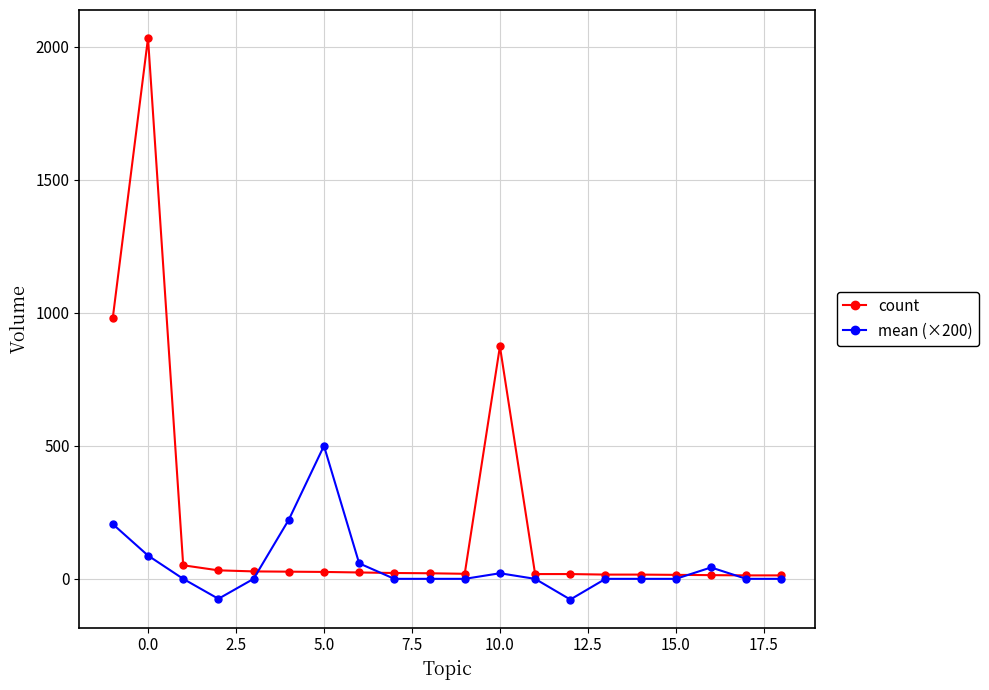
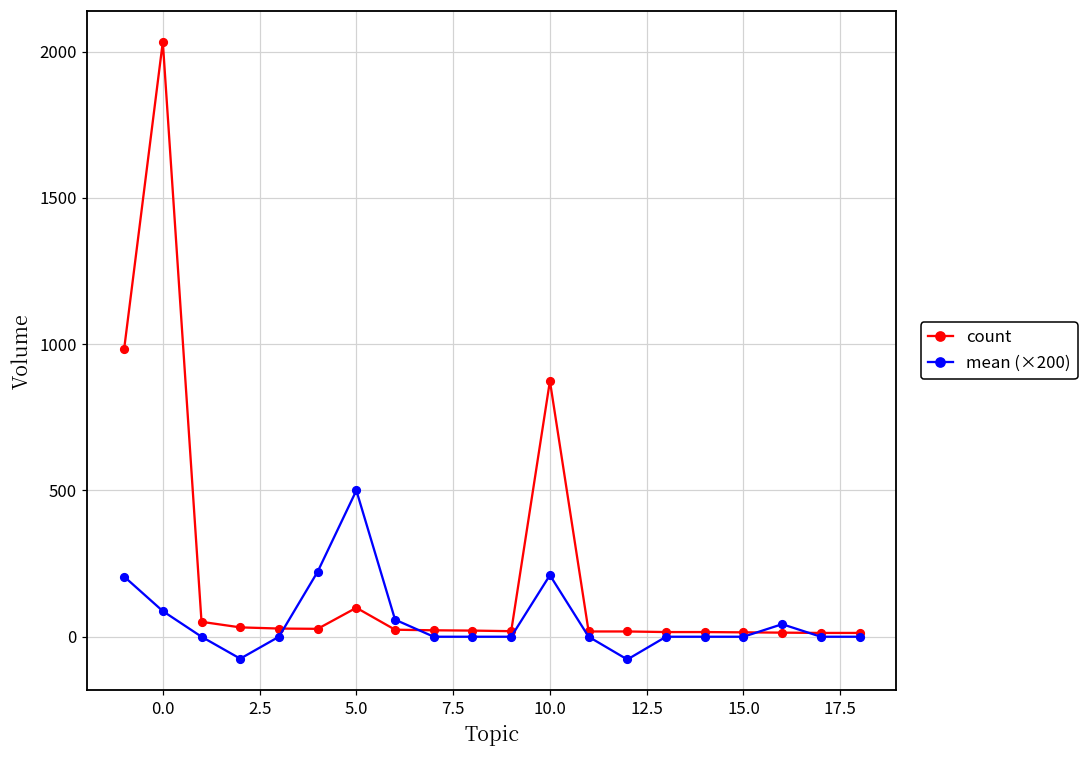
  {
    "count": {
      "0.0": 2030,
-     "5.0": 30,
+     "5.0": 100,
      "10.0": 870,
      "15.0": 20
    },
    "mean (×200)": {
      "0.0": 90,
      "5.0": 500,
-     "10.0": 20,
+     "10.0": 210,
      "15.0": 0
    }
  }
